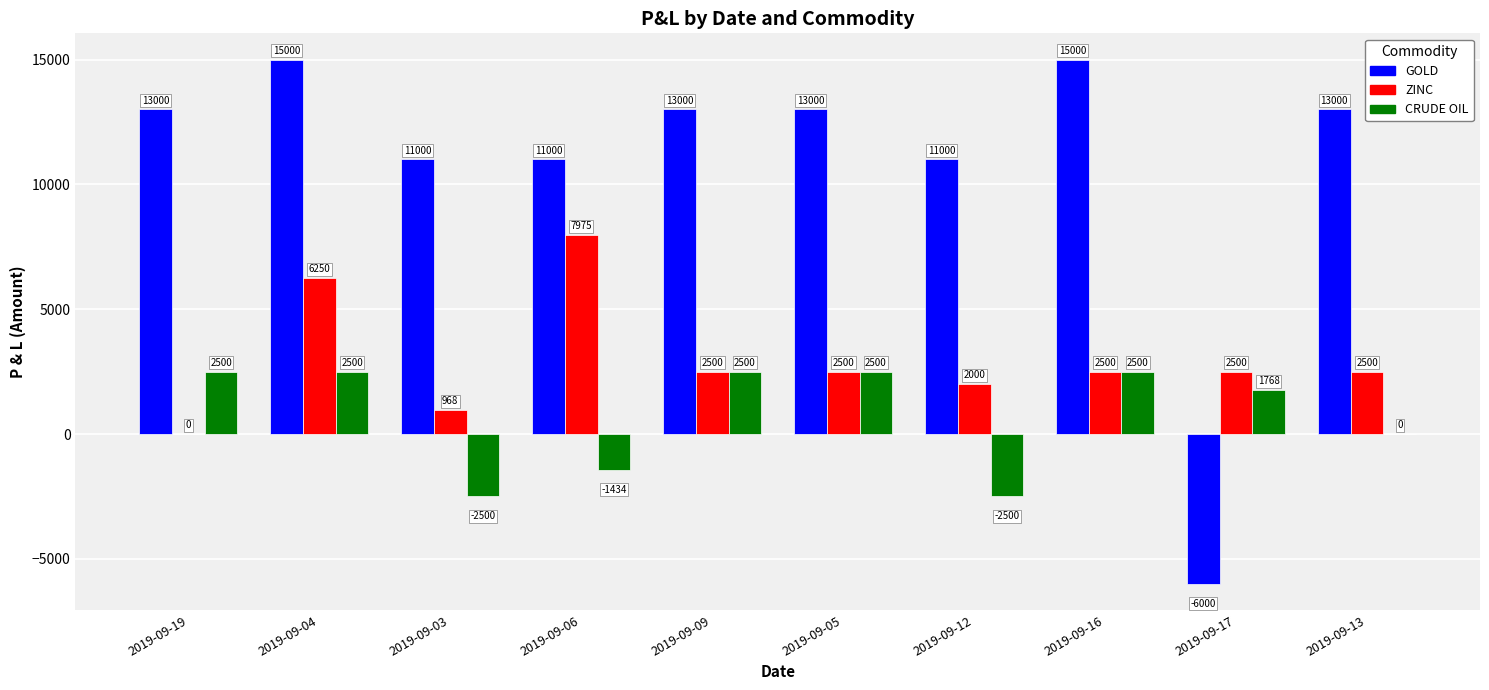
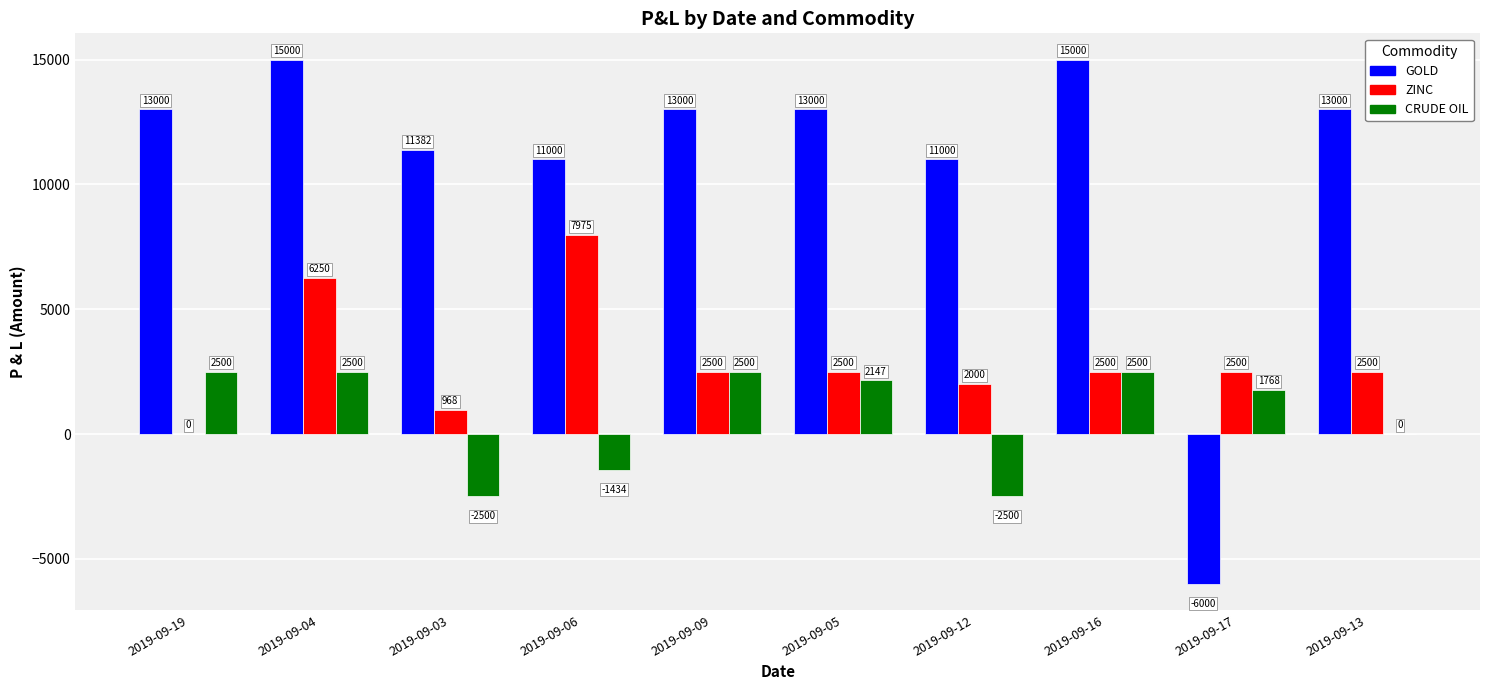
  {
    "GOLD": {
-     "2019-09-03": 11000
+     "2019-09-03": 11382
    },
    "CRUDE OIL": {
-     "2019-09-05": 2500
+     "2019-09-05": 2147
    }
  }
